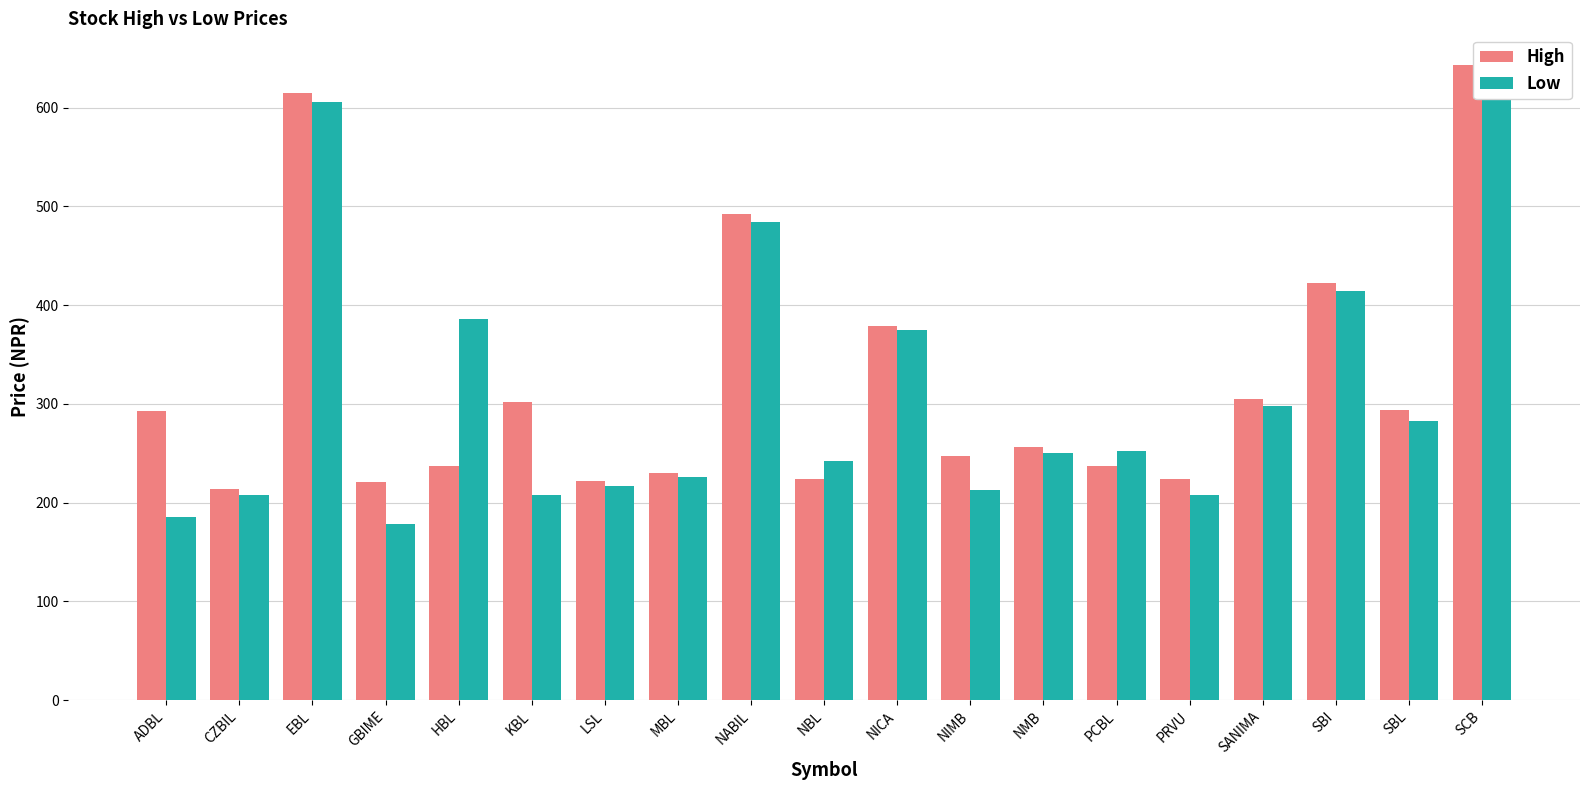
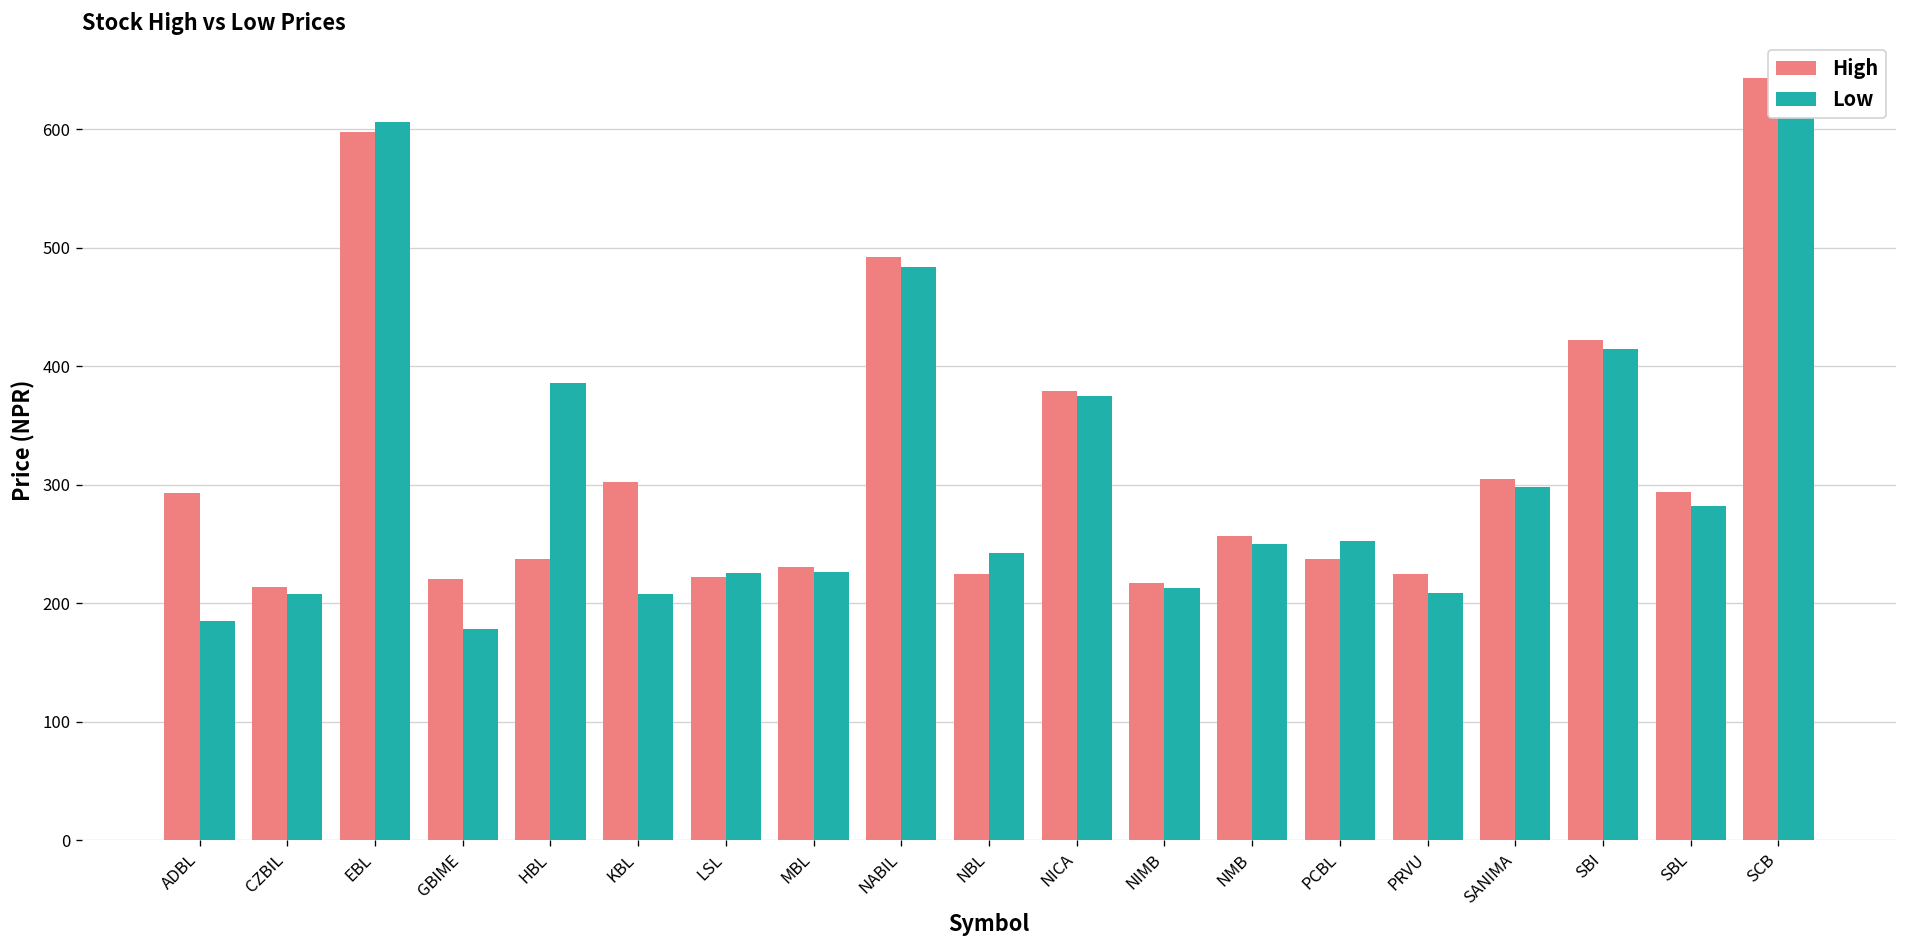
  {
    "High": {
      "ADBL": 290,
      "CZBIL": 210,
-     "EBL": 620,
+     "EBL": 600,
      "GBIME": 220,
      "HBL": 240,
      "KBL": 300,
      "LSL": 220,
      "MBL": 230,
      "NABIL": 490,
      "NBL": 220,
      "NICA": 380,
-     "NIMB": 250,
+     "NIMB": 220,
      "NMB": 260,
      "PCBL": 240,
      "PRVU": 220,
      "SANIMA": 310,
      "SBI": 420,
      "SBL": 290,
      "SCB": 640
    },
    "Low": {
      "ADBL": 190,
      "CZBIL": 210,
      "EBL": 610,
      "GBIME": 180,
      "HBL": 390,
      "KBL": 210,
-     "LSL": 220,
+     "LSL": 230,
      "MBL": 230,
      "NABIL": 480,
      "NBL": 240,
      "NICA": 380,
      "NIMB": 210,
      "NMB": 250,
      "PCBL": 250,
      "PRVU": 210,
      "SANIMA": 300,
      "SBI": 410,
      "SBL": 280
    }
  }
